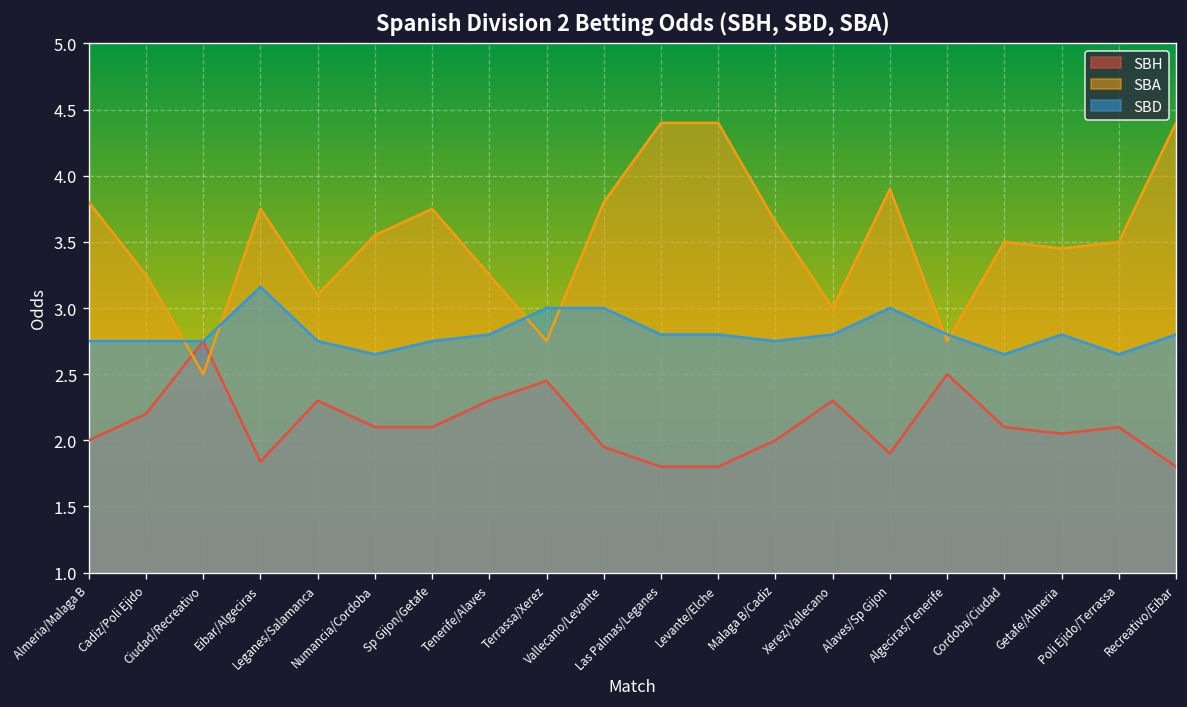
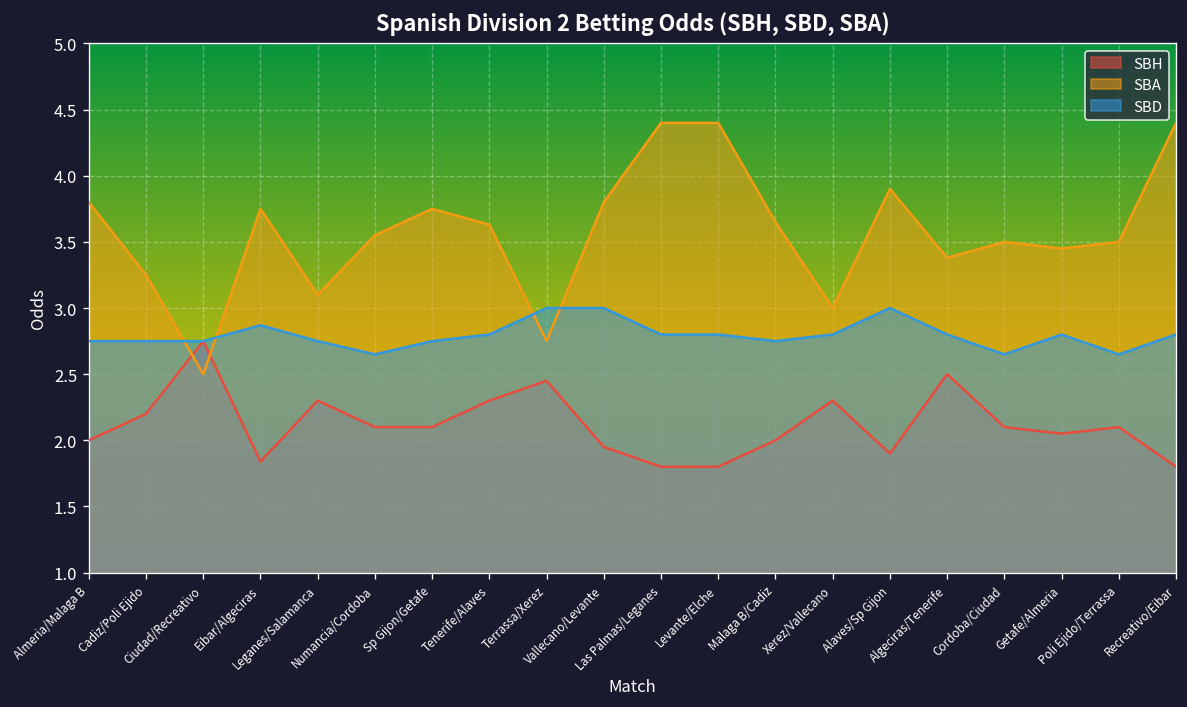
  {
    "SBH": {
      "Almeria/Malaga B": 2.00,
      "Cadiz/Poli Ejido": 2.20,
      "Eibar/Algeciras": 1.84,
      "Leganes/Salamanca": 2.30,
      "Numancia/Cordoba": 2.10,
      "Sp Gijon/Getafe": 2.10,
      "Tenerife/Alaves": 2.30,
      "Terrassa/Xerez": 2.45,
      "Vallecano/Levante": 1.95,
      "Las Palmas/Leganes": 1.80,
      "Levante/Elche": 1.80,
      "Malaga B/Cadiz": 2.00,
      "Xerez/Vallecano": 2.30,
      "Alaves/Sp Gijon": 1.90,
      "Algeciras/Tenerife": 2.50,
      "Cordoba/Ciudad": 2.10,
      "Getafe/Almeria": 2.05,
      "Poli Ejido/Terrassa": 2.10,
      "Recreativo/Eibar": 1.80
    },
    "SBA": {
      "Almeria/Malaga B": 3.80,
      "Cadiz/Poli Ejido": 3.25,
      "Ciudad/Recreativo": 2.50,
      "Eibar/Algeciras": 3.75,
      "Leganes/Salamanca": 3.10,
      "Numancia/Cordoba": 3.55,
      "Sp Gijon/Getafe": 3.75,
-     "Tenerife/Alaves": 3.25,
+     "Tenerife/Alaves": 3.63,
      "Terrassa/Xerez": 2.75,
      "Vallecano/Levante": 3.80,
      "Las Palmas/Leganes": 4.40,
      "Levante/Elche": 4.40,
      "Malaga B/Cadiz": 3.65,
      "Xerez/Vallecano": 3.00,
      "Alaves/Sp Gijon": 3.90,
-     "Algeciras/Tenerife": 2.75,
+     "Algeciras/Tenerife": 3.38,
      "Cordoba/Ciudad": 3.50,
      "Getafe/Almeria": 3.45,
      "Poli Ejido/Terrassa": 3.50,
      "Recreativo/Eibar": 4.40
    },
    "SBD": {
      "Almeria/Malaga B": 2.75,
      "Cadiz/Poli Ejido": 2.75,
-     "Eibar/Algeciras": 3.16,
+     "Eibar/Algeciras": 2.87,
      "Leganes/Salamanca": 2.75,
      "Numancia/Cordoba": 2.65,
      "Sp Gijon/Getafe": 2.75,
      "Tenerife/Alaves": 2.80,
      "Terrassa/Xerez": 3.00,
      "Vallecano/Levante": 3.00,
      "Las Palmas/Leganes": 2.80,
      "Levante/Elche": 2.80,
      "Malaga B/Cadiz": 2.75,
      "Xerez/Vallecano": 2.80,
      "Alaves/Sp Gijon": 3.00,
      "Algeciras/Tenerife": 2.80,
      "Cordoba/Ciudad": 2.65,
      "Getafe/Almeria": 2.80,
      "Poli Ejido/Terrassa": 2.65,
      "Recreativo/Eibar": 2.80
    }
  }
